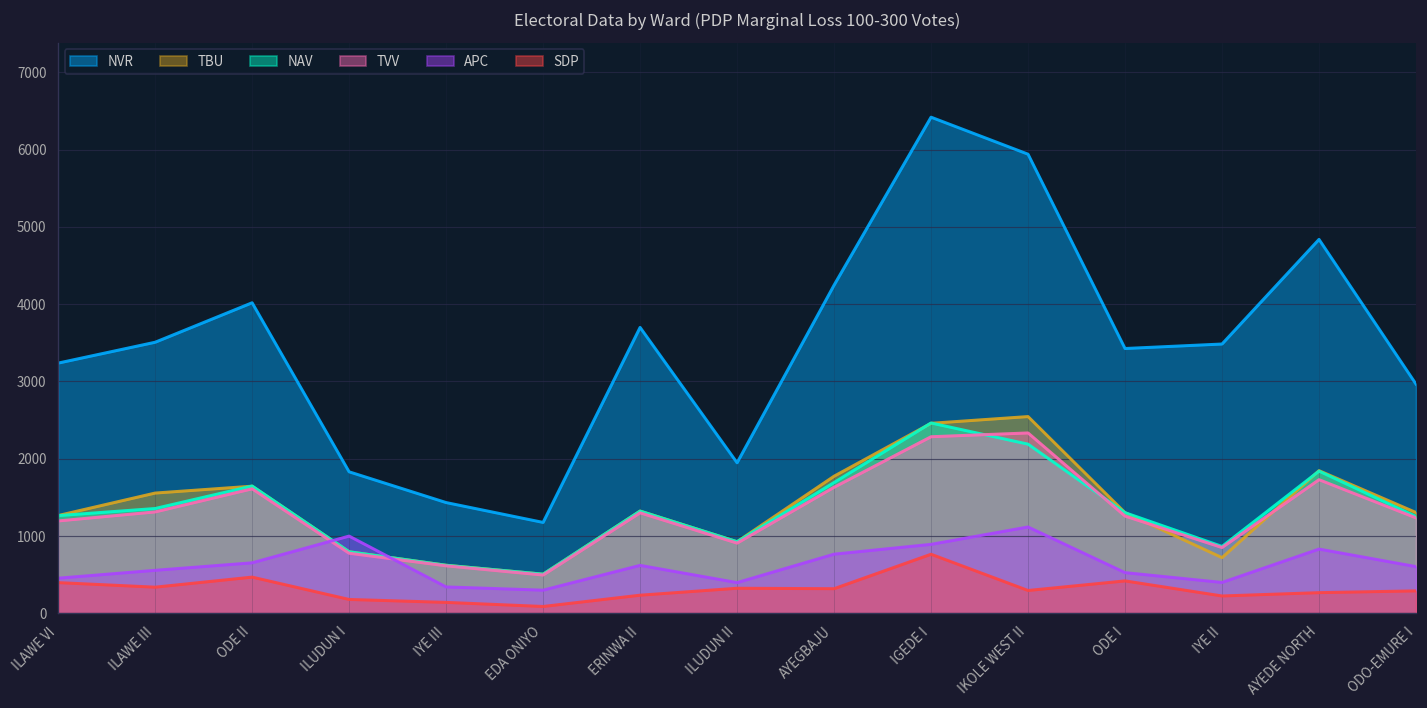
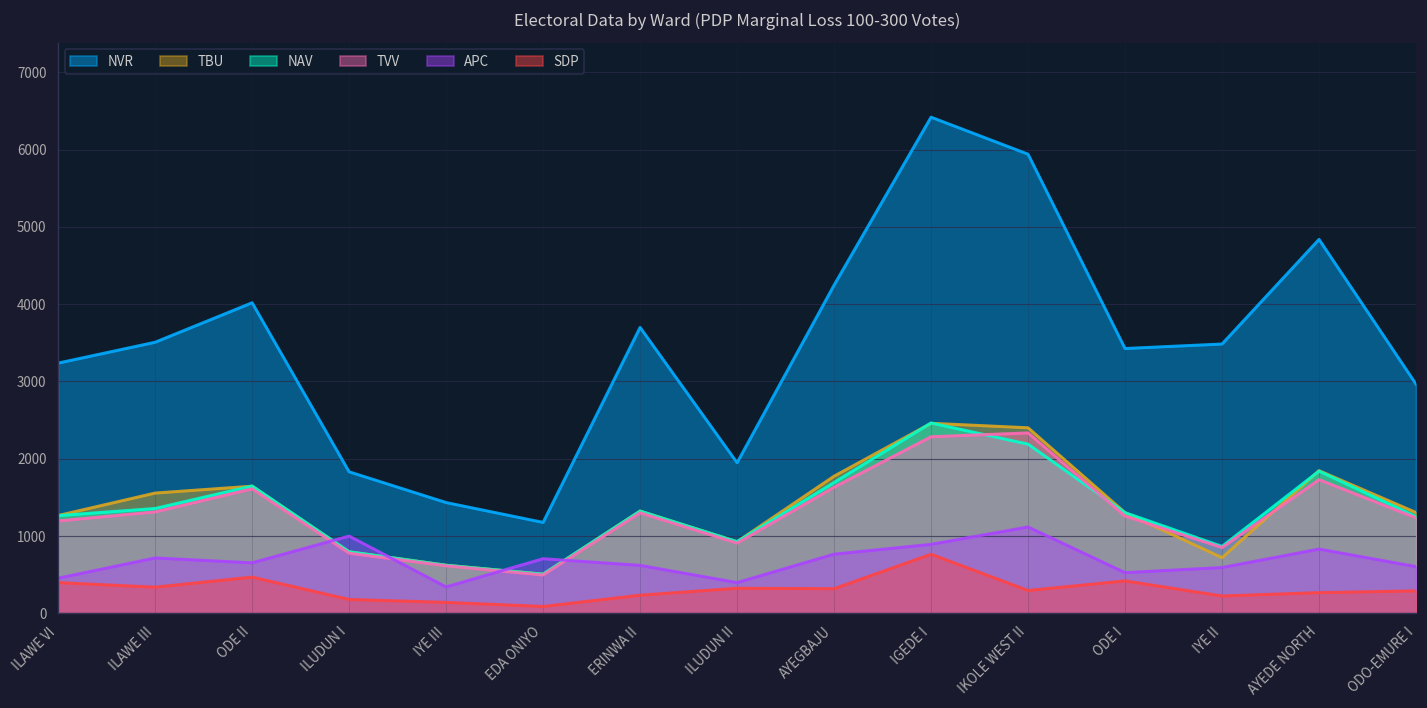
  {
    "NVR": {
      "ILAWE VI": 3200,
      "ILAWE III": 3500,
      "ODE II": 4000,
      "ILUDUN I": 1800,
      "IYE III": 1400,
      "EDA ONIYO": 1200,
      "ERINWA II": 3700,
      "ILUDUN II": 1900,
      "AYEGBAJU": 4200,
      "IGEDE I": 6400,
      "IKOLE WEST II": 5900,
      "ODE I": 3400,
      "IYE II": 3500,
      "AYEDE NORTH": 4800,
      "ODO-EMURE I": 3000
    },
    "TBU": {
      "ILAWE III": 1600,
      "AYEGBAJU": 1800,
-     "IKOLE WEST II": 2500,
+     "IKOLE WEST II": 2400,
      "IYE II": 700,
      "ODO-EMURE I": 1300
    },
    "NAV": {
      "ILAWE III": 1400,
      "AYEGBAJU": 1700,
      "IKOLE WEST II": 2200
    },
    "TVV": {
      "ILAWE VI": 1200,
      "ILAWE III": 1300,
      "AYEGBAJU": 1600,
      "IGEDE I": 2300,
      "IKOLE WEST II": 2300,
      "ODE I": 1300,
      "AYEDE NORTH": 1700
    },
    "APC": {
      "ILAWE VI": 500,
-     "ILAWE III": 600,
+     "ILAWE III": 700,
      "ODE II": 700,
      "ILUDUN I": 1000,
      "IYE III": 300,
-     "EDA ONIYO": 300,
+     "EDA ONIYO": 700,
      "ERINWA II": 600,
      "ILUDUN II": 400,
      "AYEGBAJU": 800,
      "IGEDE I": 900,
      "IKOLE WEST II": 1100,
      "ODE I": 500,
-     "IYE II": 400,
+     "IYE II": 600,
      "AYEDE NORTH": 800,
      "ODO-EMURE I": 600
    },
    "SDP": {
      "ILAWE VI": 400,
      "ILAWE III": 300,
      "ODE II": 500,
      "ILUDUN I": 200,
      "IYE III": 100,
      "EDA ONIYO": 100,
      "ERINWA II": 200,
      "ILUDUN II": 300,
      "AYEGBAJU": 300,
      "IGEDE I": 800,
      "IKOLE WEST II": 300,
      "ODE I": 400,
      "IYE II": 200,
      "AYEDE NORTH": 300,
      "ODO-EMURE I": 300
    }
  }
